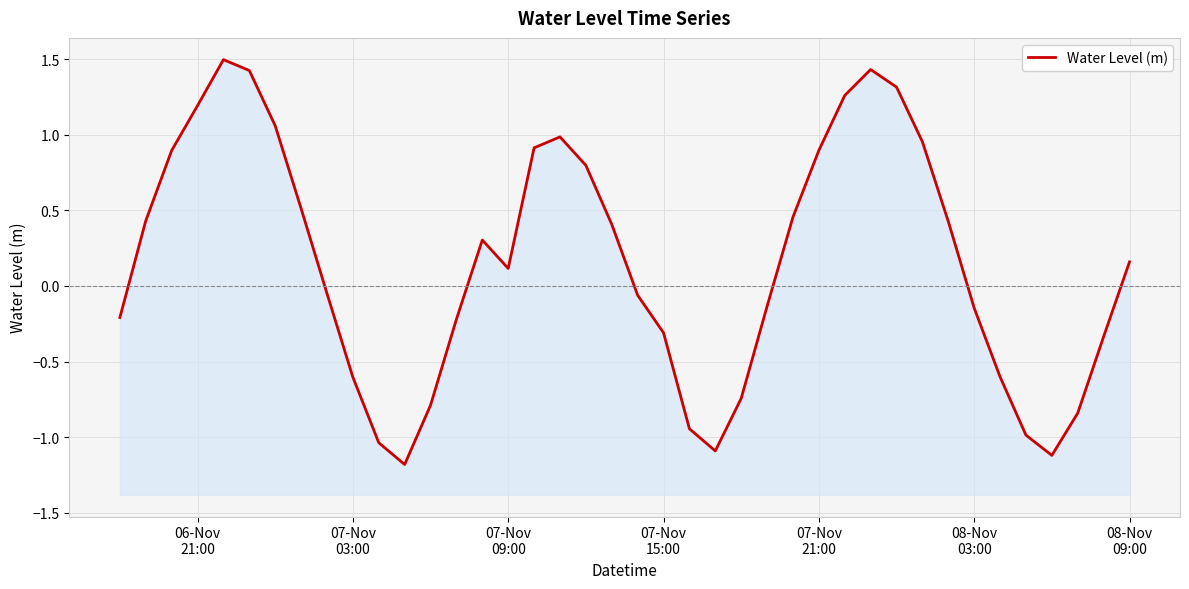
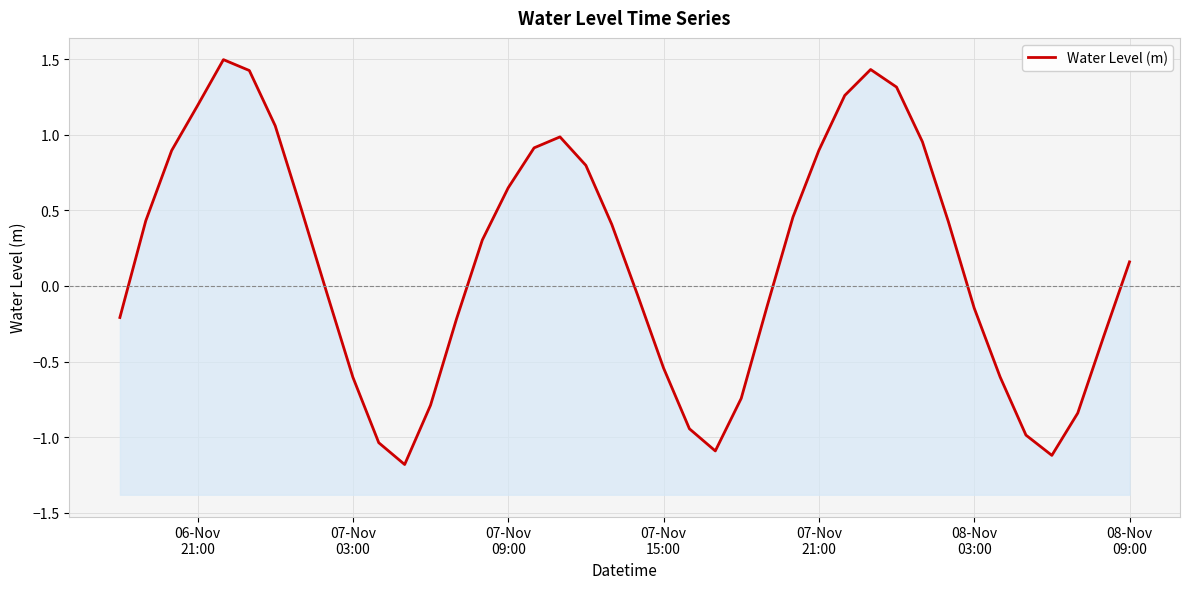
  {
    "06-Nov 21:00": 1.19,
    "07-Nov 03:00": -0.60,
-   "07-Nov 09:00": 0.12,
-   "07-Nov 15:00": -0.31,
+   "07-Nov 09:00": 0.65,
+   "07-Nov 15:00": -0.54,
    "07-Nov 21:00": 0.90,
    "08-Nov 03:00": -0.15,
    "08-Nov 09:00": 0.16
  }
